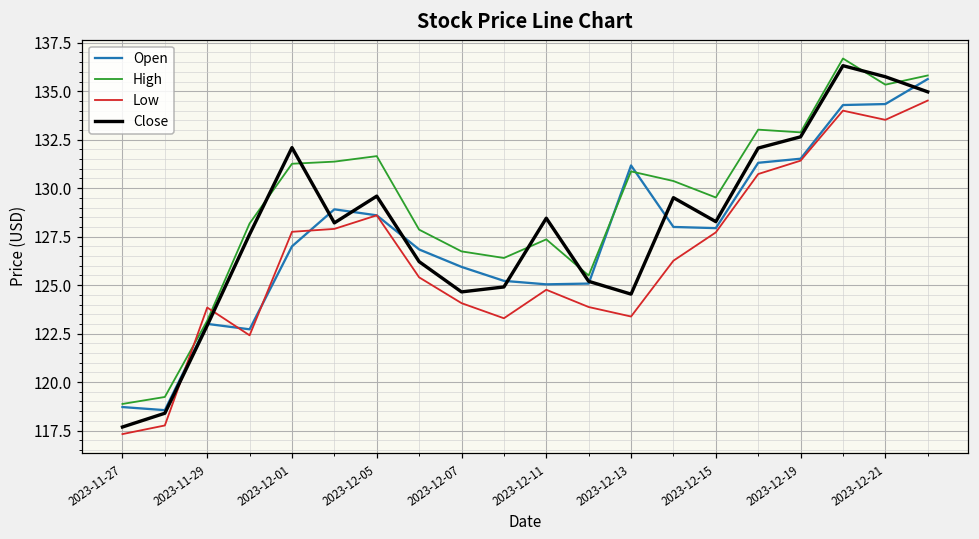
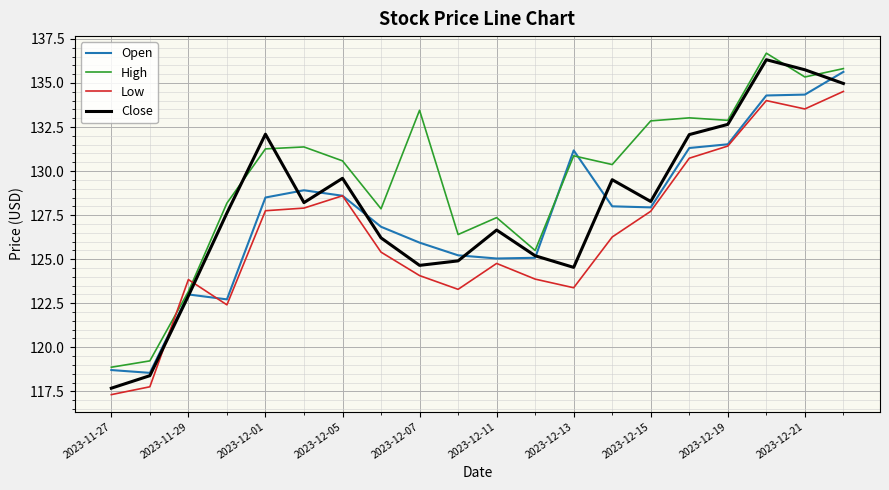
  {
    "Open": {
      "2023-11-27": 118.7,
-     "2023-12-01": 127.0,
+     "2023-12-01": 128.5,
      "2023-12-07": 125.9,
      "2023-12-11": 125.0,
      "2023-12-13": 131.2,
      "2023-12-15": 127.9,
      "2023-12-21": 134.3
    },
    "High": {
      "2023-11-27": 118.9,
      "2023-11-29": 123.2,
      "2023-12-01": 131.3,
-     "2023-12-05": 131.7,
-     "2023-12-07": 126.7,
+     "2023-12-05": 130.6,
+     "2023-12-07": 133.5,
      "2023-12-11": 127.4,
      "2023-12-13": 130.9,
-     "2023-12-15": 129.5,
+     "2023-12-15": 132.8,
      "2023-12-19": 132.9,
      "2023-12-21": 135.3
    },
    "Low": {
      "2023-11-27": 117.3,
      "2023-11-29": 123.8,
      "2023-12-01": 127.8,
      "2023-12-07": 124.1,
      "2023-12-11": 124.8,
      "2023-12-13": 123.4,
      "2023-12-15": 127.7,
      "2023-12-21": 133.5
    },
    "Close": {
      "2023-11-27": 117.7,
      "2023-12-01": 132.1,
      "2023-12-05": 129.6,
      "2023-12-07": 124.7,
-     "2023-12-11": 128.5,
+     "2023-12-11": 126.7,
      "2023-12-13": 124.5,
      "2023-12-15": 128.3,
      "2023-12-19": 132.6,
      "2023-12-21": 135.7
    }
  }
